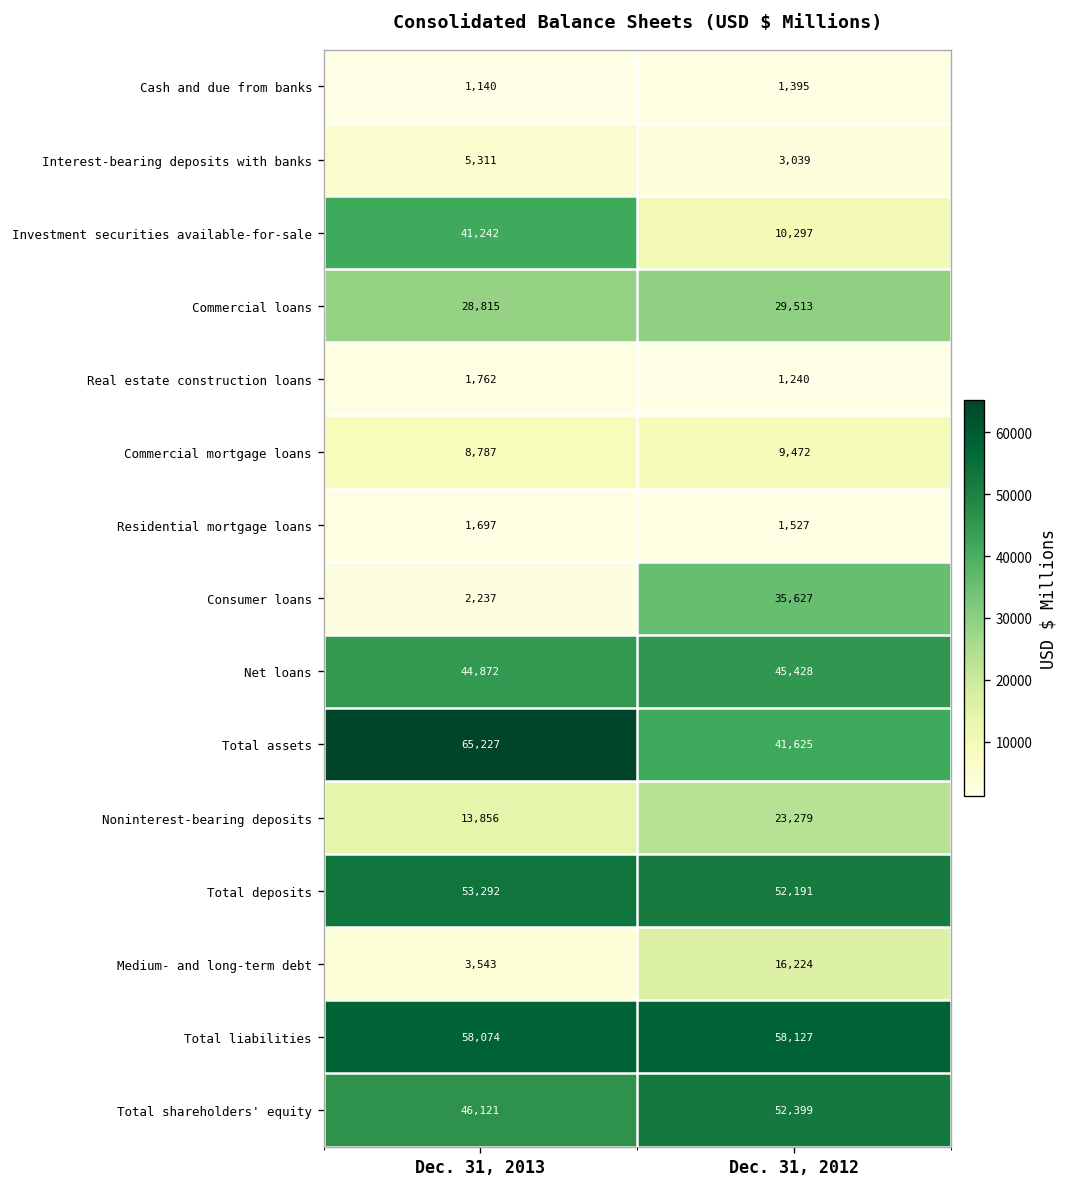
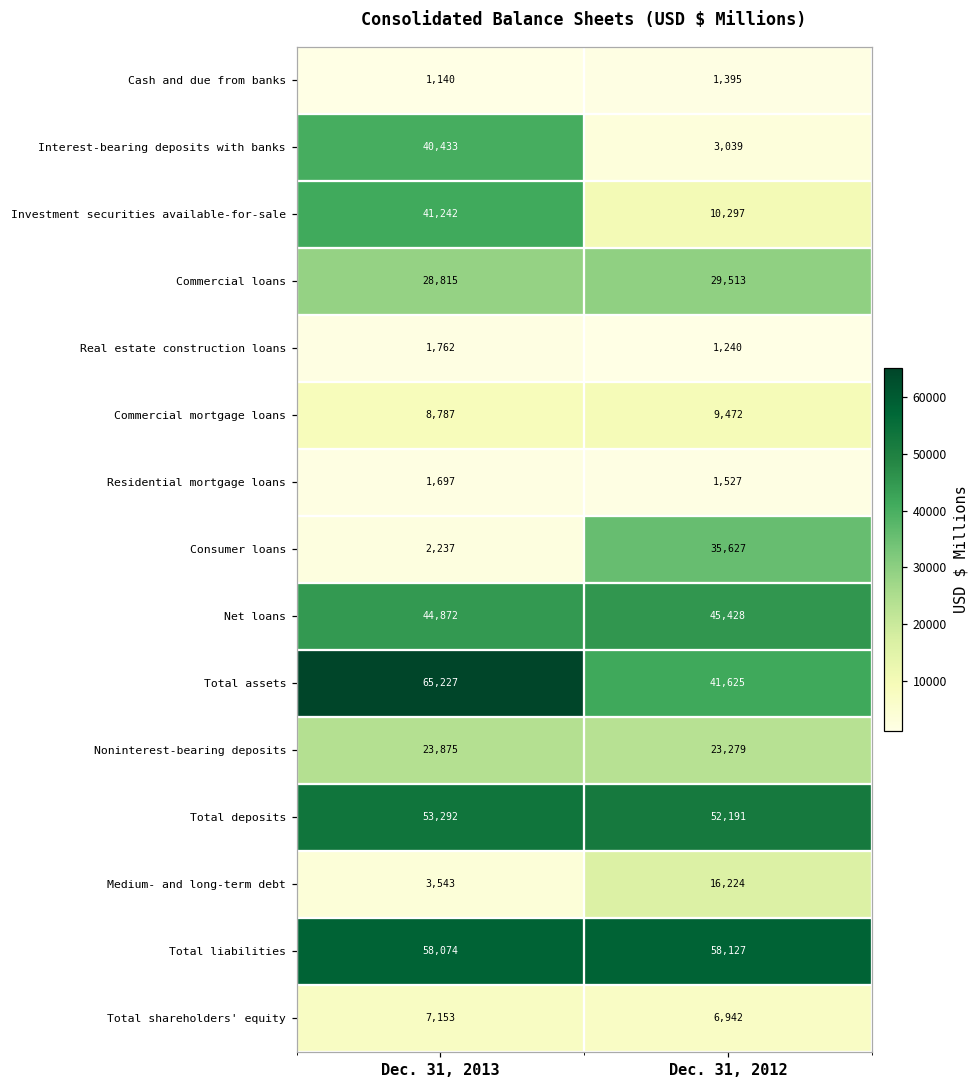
  {
    "Cash and due from banks": {
      "Dec. 31, 2013": "1,140",
      "Dec. 31, 2012": "1,395"
    },
    "Interest-bearing deposits with banks": {
-     "Dec. 31, 2013": "5,311",
+     "Dec. 31, 2013": "40,433",
      "Dec. 31, 2012": "3,039"
    },
    "Investment securities available-for-sale": {
      "Dec. 31, 2013": "41,242",
      "Dec. 31, 2012": "10,297"
    },
    "Commercial loans": {
      "Dec. 31, 2013": "28,815",
      "Dec. 31, 2012": "29,513"
    },
    "Real estate construction loans": {
      "Dec. 31, 2013": "1,762",
      "Dec. 31, 2012": "1,240"
    },
    "Commercial mortgage loans": {
      "Dec. 31, 2013": "8,787",
      "Dec. 31, 2012": "9,472"
    },
    "Residential mortgage loans": {
      "Dec. 31, 2013": "1,697",
      "Dec. 31, 2012": "1,527"
    },
    "Consumer loans": {
      "Dec. 31, 2013": "2,237",
      "Dec. 31, 2012": "35,627"
    },
    "Net loans": {
      "Dec. 31, 2013": "44,872",
      "Dec. 31, 2012": "45,428"
    },
    "Total assets": {
      "Dec. 31, 2013": "65,227",
      "Dec. 31, 2012": "41,625"
    },
    "Noninterest-bearing deposits": {
-     "Dec. 31, 2013": "13,856",
+     "Dec. 31, 2013": "23,875",
      "Dec. 31, 2012": "23,279"
    },
    "Total deposits": {
      "Dec. 31, 2013": "53,292",
      "Dec. 31, 2012": "52,191"
    },
    "Medium- and long-term debt": {
      "Dec. 31, 2013": "3,543",
      "Dec. 31, 2012": "16,224"
    },
    "Total liabilities": {
      "Dec. 31, 2013": "58,074",
      "Dec. 31, 2012": "58,127"
    },
    "Total shareholders' equity": {
-     "Dec. 31, 2013": "46,121",
-     "Dec. 31, 2012": "52,399"
+     "Dec. 31, 2013": "7,153",
+     "Dec. 31, 2012": "6,942"
    }
  }
